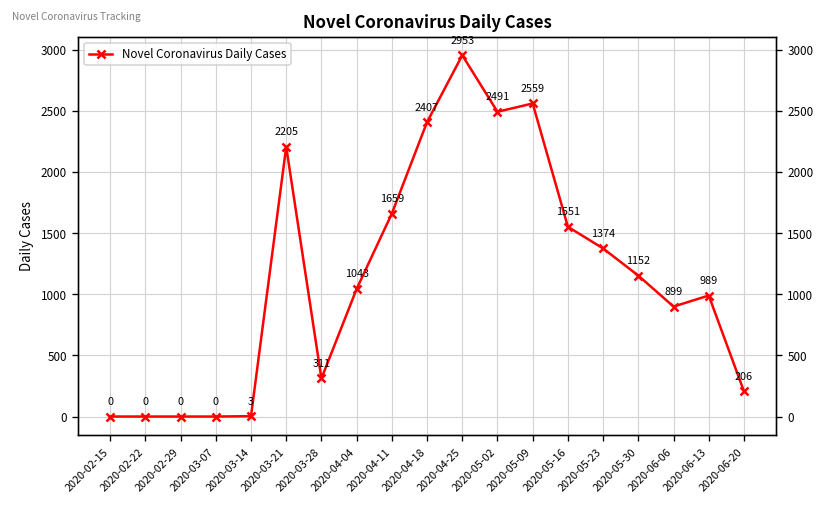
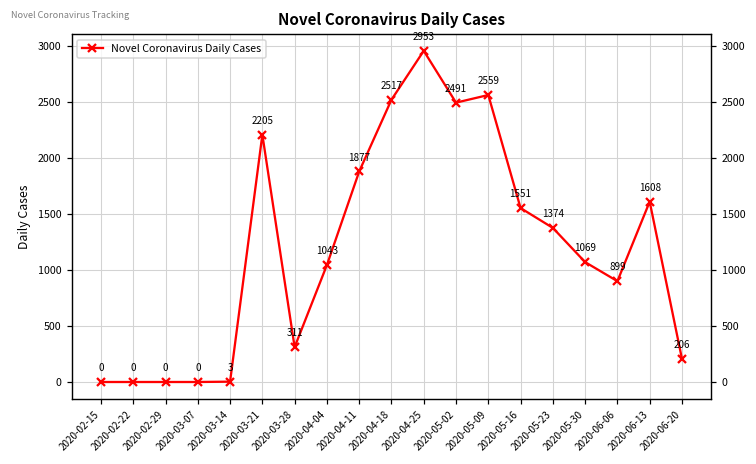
  {
    "2020-02-15": 0,
    "2020-02-22": 0,
    "2020-02-29": 0,
    "2020-03-07": 0,
    "2020-03-14": 3,
    "2020-03-21": 2205,
    "2020-03-28": 311,
    "2020-04-04": 1043,
-   "2020-04-11": 1659,
-   "2020-04-18": 2407,
+   "2020-04-11": 1877,
+   "2020-04-18": 2517,
    "2020-04-25": 2953,
    "2020-05-02": 2491,
    "2020-05-09": 2559,
    "2020-05-16": 1551,
    "2020-05-23": 1374,
-   "2020-05-30": 1152,
+   "2020-05-30": 1069,
    "2020-06-06": 899,
-   "2020-06-13": 989,
+   "2020-06-13": 1608,
    "2020-06-20": 206
  }
